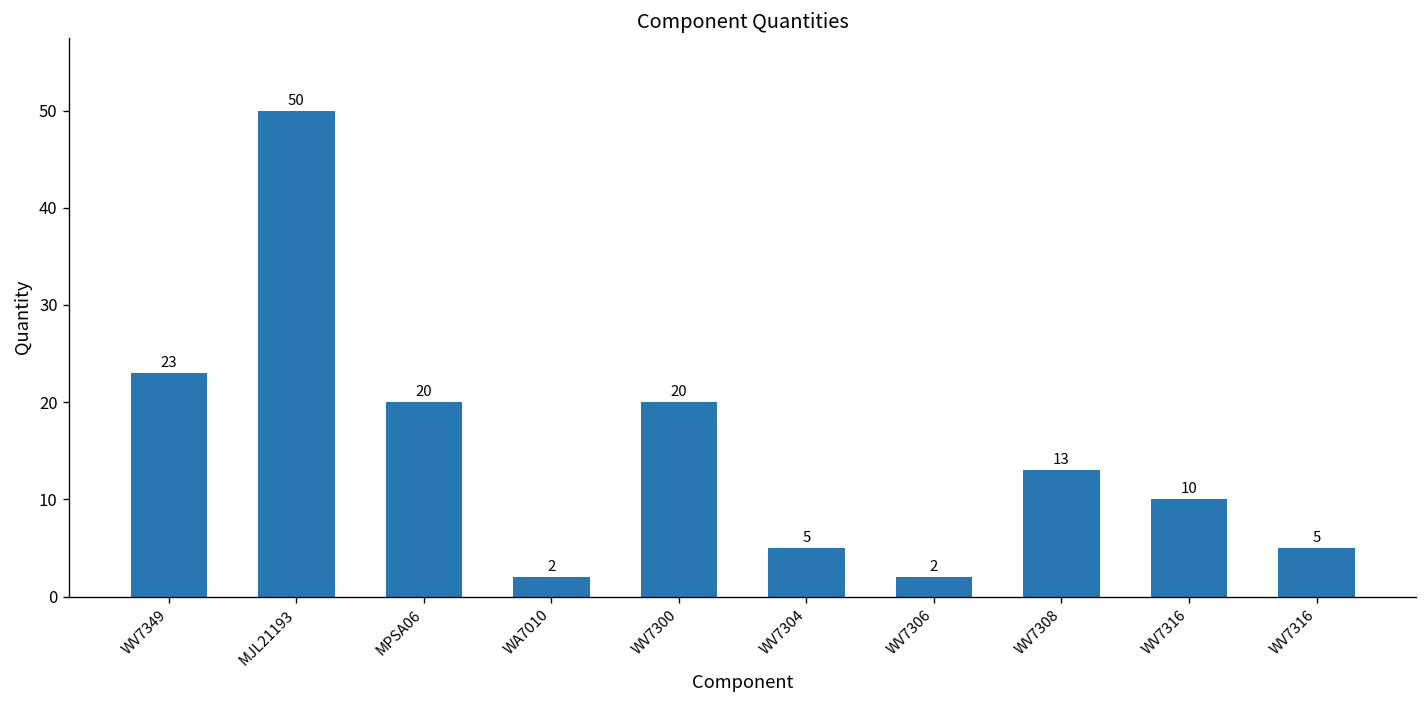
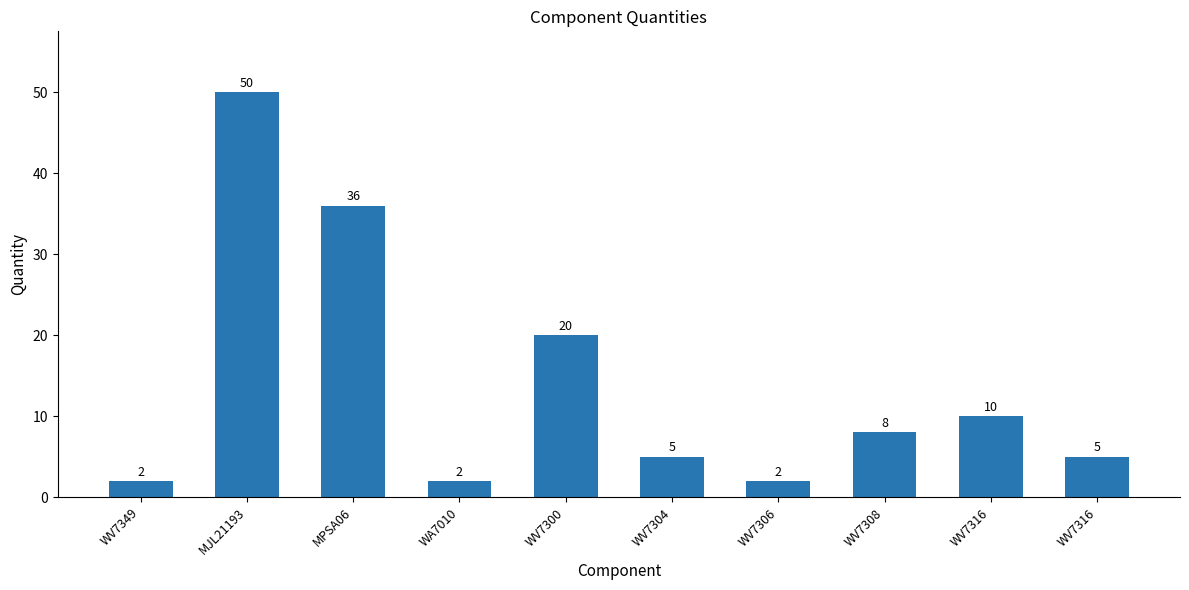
  {
-   "WV7349": 23,
+   "WV7349": 2,
    "MJL21193": 50,
-   "MPSA06": 20,
+   "MPSA06": 36,
    "WA7010": 2,
    "WV7300": 20,
    "WV7304": 5,
    "WV7306": 2,
-   "WV7308": 13
+   "WV7308": 8
  }
